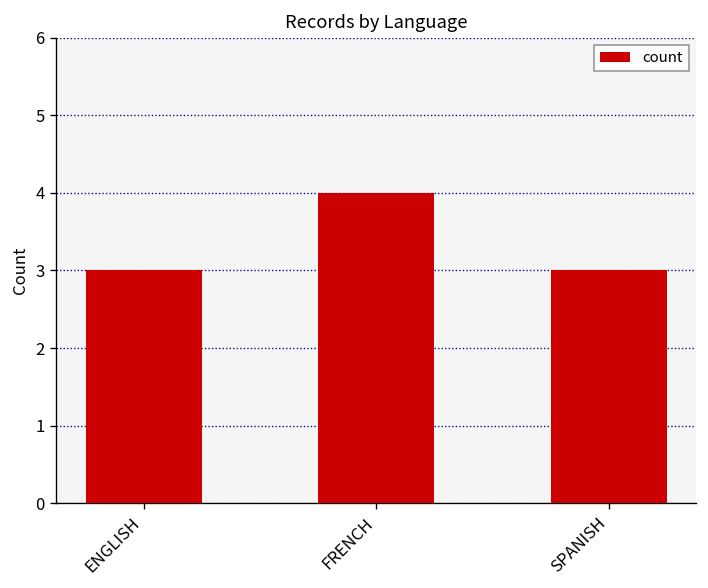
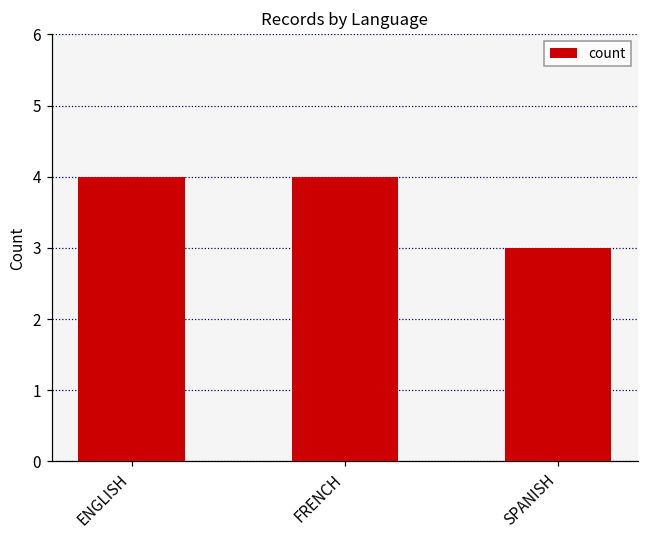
  {
-   "ENGLISH": 3,
+   "ENGLISH": 4,
    "FRENCH": 4,
    "SPANISH": 3
  }
